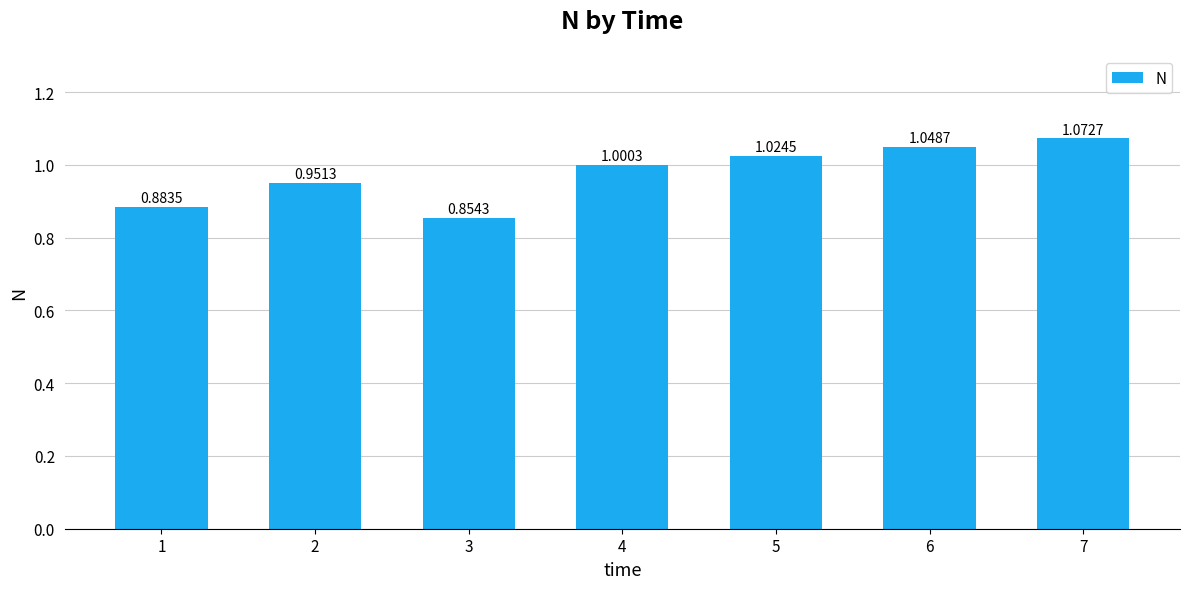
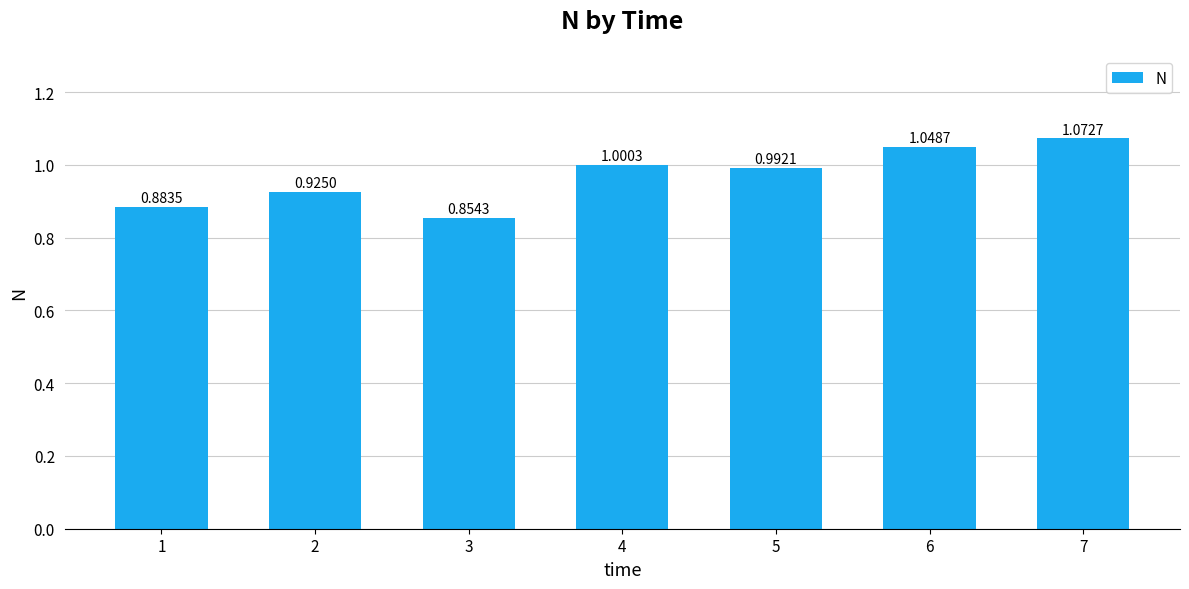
  {
    "1": 0.8835,
-   "2": 0.9513,
+   "2": 0.9250,
    "3": 0.8543,
    "4": 1.0003,
-   "5": 1.0245,
+   "5": 0.9921,
    "6": 1.0487,
    "7": 1.0727
  }
